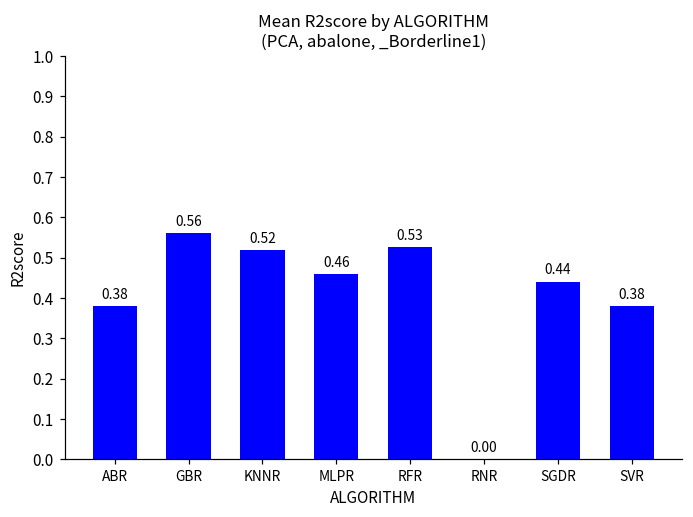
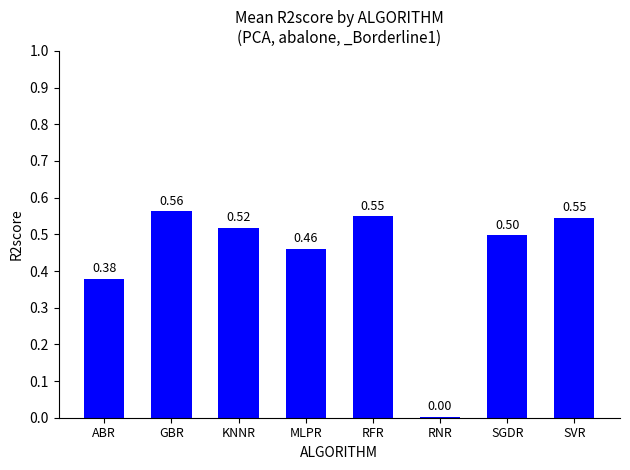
  {
    "ABR": 0.38,
    "GBR": 0.56,
    "KNNR": 0.52,
    "MLPR": 0.46,
-   "RFR": 0.53,
+   "RFR": 0.55,
    "RNR": 0.00,
-   "SGDR": 0.44,
-   "SVR": 0.38
+   "SGDR": 0.50,
+   "SVR": 0.55
  }
